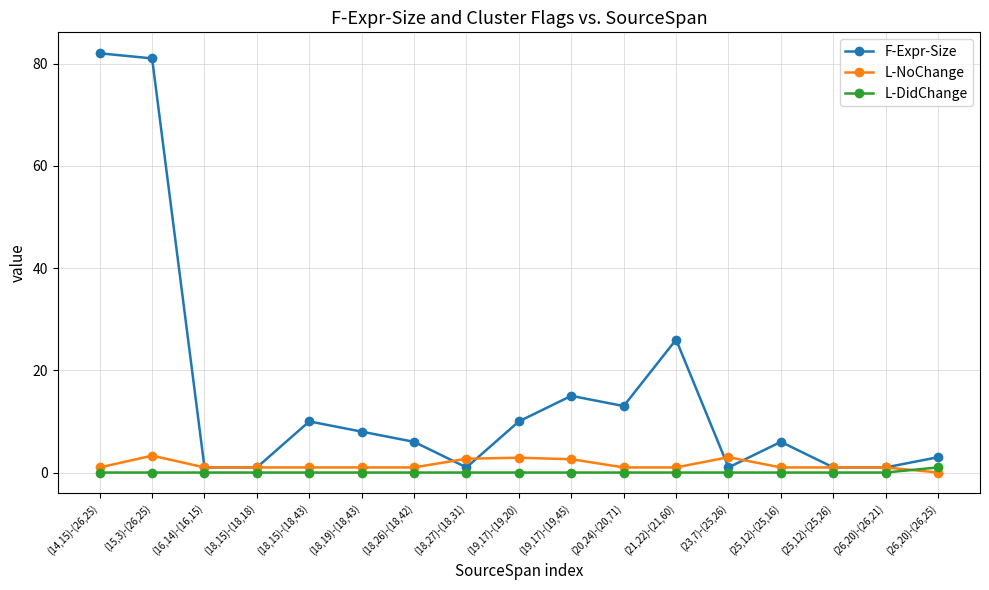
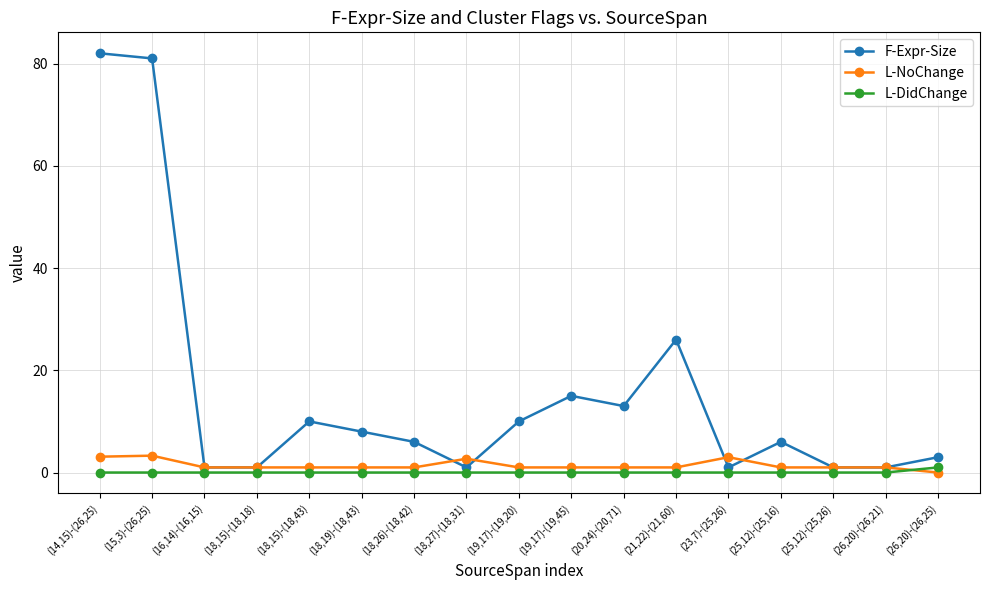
  {
    "F-Expr-Size": {
      "(14,15)-(26,25)": 82,
      "(15,3)-(26,25)": 81,
      "(18,15)-(18,43)": 10,
      "(18,19)-(18,43)": 8,
      "(18,26)-(18,42)": 6,
      "(18,27)-(18,31)": 1,
      "(19,17)-(19,20)": 10,
      "(19,17)-(19,45)": 15,
      "(20,24)-(20,71)": 13,
      "(21,22)-(21,60)": 26,
      "(23,7)-(25,26)": 1,
      "(25,12)-(25,16)": 6,
      "(26,20)-(26,25)": 3
    },
    "L-NoChange": {
-     "(14,15)-(26,25)": 1,
+     "(14,15)-(26,25)": 3,
      "(15,3)-(26,25)": 3,
      "(18,15)-(18,43)": 1,
      "(18,19)-(18,43)": 1,
      "(18,26)-(18,42)": 1,
      "(18,27)-(18,31)": 3,
-     "(19,17)-(19,20)": 3,
-     "(19,17)-(19,45)": 3,
+     "(19,17)-(19,20)": 1,
+     "(19,17)-(19,45)": 1,
      "(20,24)-(20,71)": 1,
      "(21,22)-(21,60)": 1,
      "(23,7)-(25,26)": 3,
      "(25,12)-(25,16)": 1,
      "(26,20)-(26,25)": 0
    },
    "L-DidChange": {
      "(14,15)-(26,25)": 0,
      "(15,3)-(26,25)": 0,
      "(16,14)-(16,15)": 0,
      "(18,15)-(18,18)": 0,
      "(18,15)-(18,43)": 0,
      "(18,19)-(18,43)": 0,
      "(18,26)-(18,42)": 0,
      "(18,27)-(18,31)": 0,
      "(19,17)-(19,20)": 0,
      "(19,17)-(19,45)": 0,
      "(20,24)-(20,71)": 0,
      "(21,22)-(21,60)": 0,
      "(23,7)-(25,26)": 0,
      "(25,12)-(25,16)": 0,
      "(25,12)-(25,26)": 0,
      "(26,20)-(26,21)": 0,
      "(26,20)-(26,25)": 1
    }
  }
